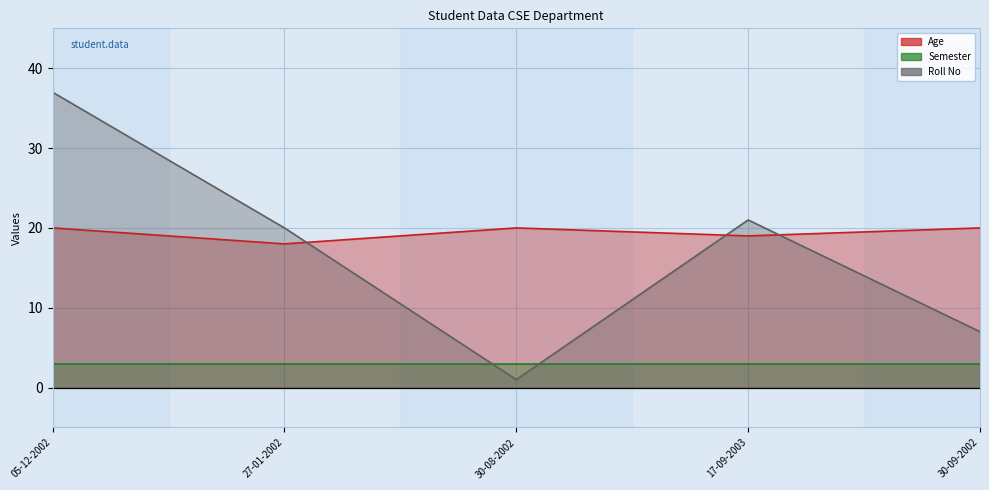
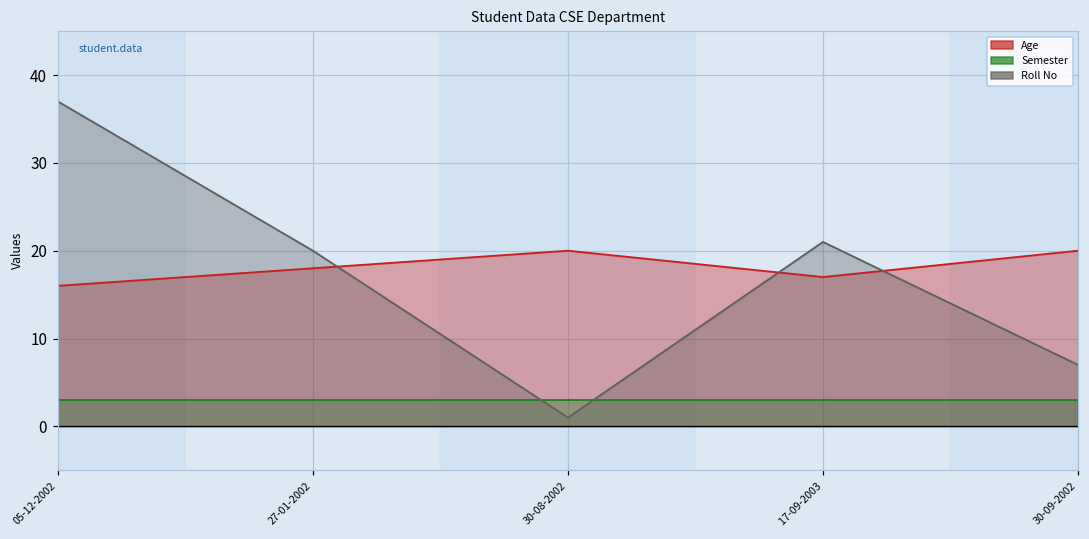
  {
    "Age": {
-     "05-12-2002": 20,
+     "05-12-2002": 16,
      "27-01-2002": 18,
      "30-08-2002": 20,
-     "17-09-2003": 19,
+     "17-09-2003": 17,
      "30-09-2002": 20
    }
  }
